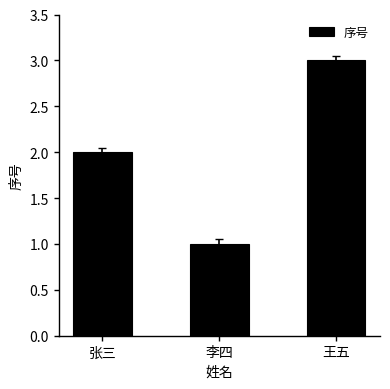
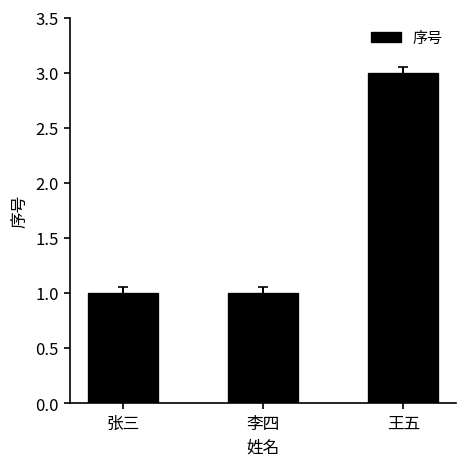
  {
    "序号": {
-     "张三": 2,
+     "张三": 1,
      "李四": 1,
      "王五": 3
    }
  }
